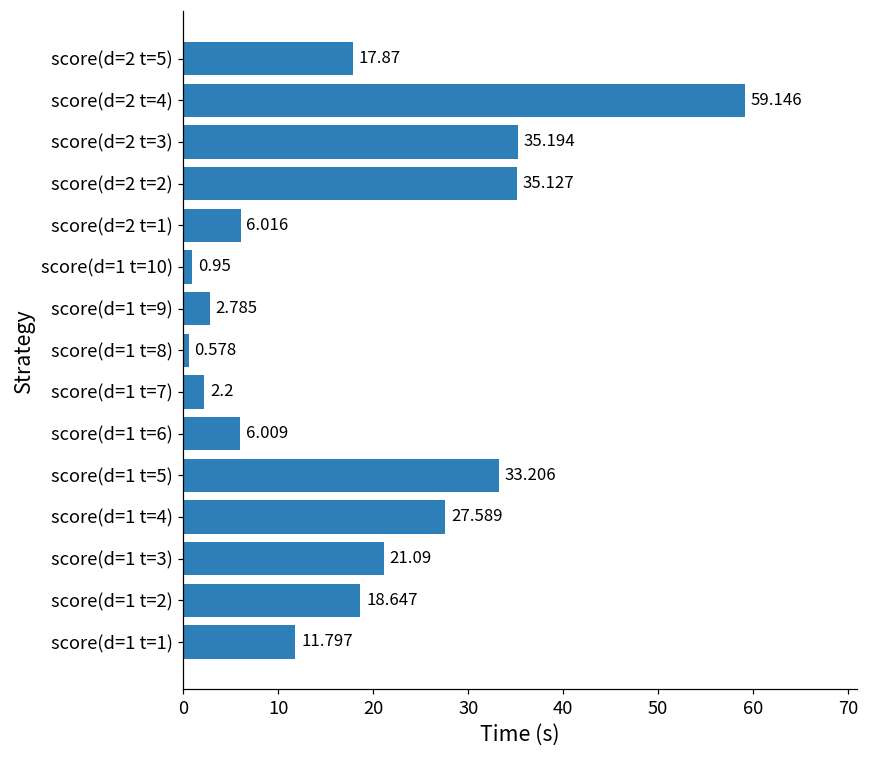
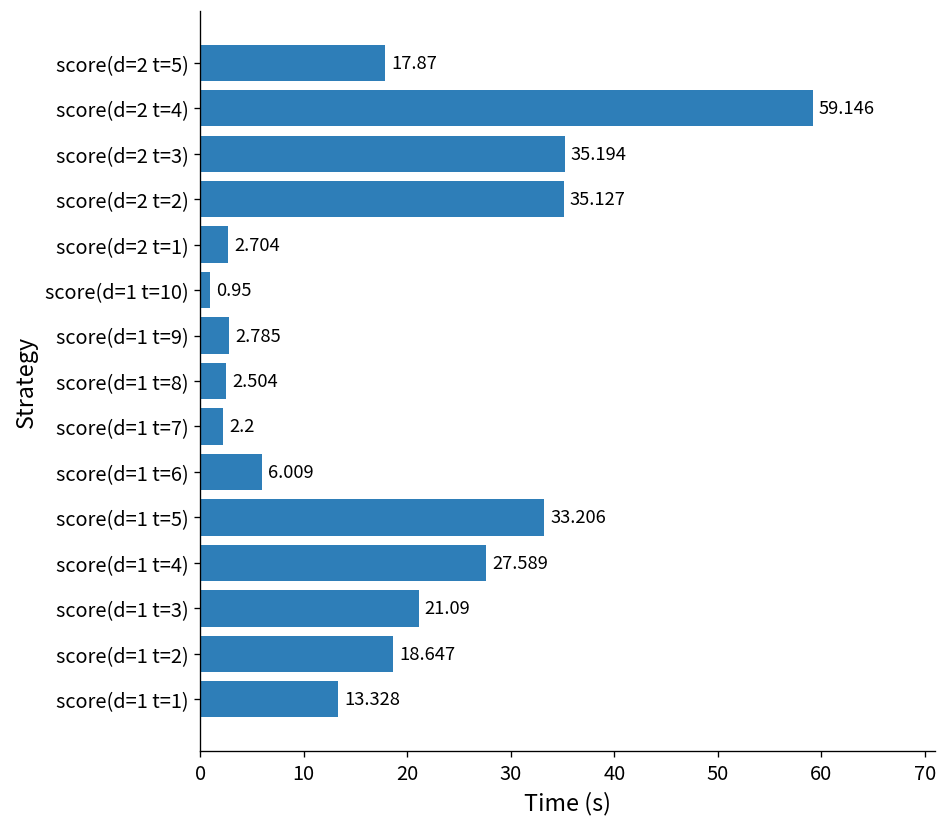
  {
    "score(d=2 t=5)": 17.87,
    "score(d=2 t=4)": 59.146,
    "score(d=2 t=3)": 35.194,
    "score(d=2 t=2)": 35.127,
-   "score(d=2 t=1)": 6.016,
+   "score(d=2 t=1)": 2.704,
    "score(d=1 t=10)": 0.95,
    "score(d=1 t=9)": 2.785,
-   "score(d=1 t=8)": 0.578,
+   "score(d=1 t=8)": 2.504,
    "score(d=1 t=7)": 2.2,
    "score(d=1 t=6)": 6.009,
    "score(d=1 t=5)": 33.206,
    "score(d=1 t=4)": 27.589,
    "score(d=1 t=3)": 21.09,
    "score(d=1 t=2)": 18.647,
-   "score(d=1 t=1)": 11.797
+   "score(d=1 t=1)": 13.328
  }
